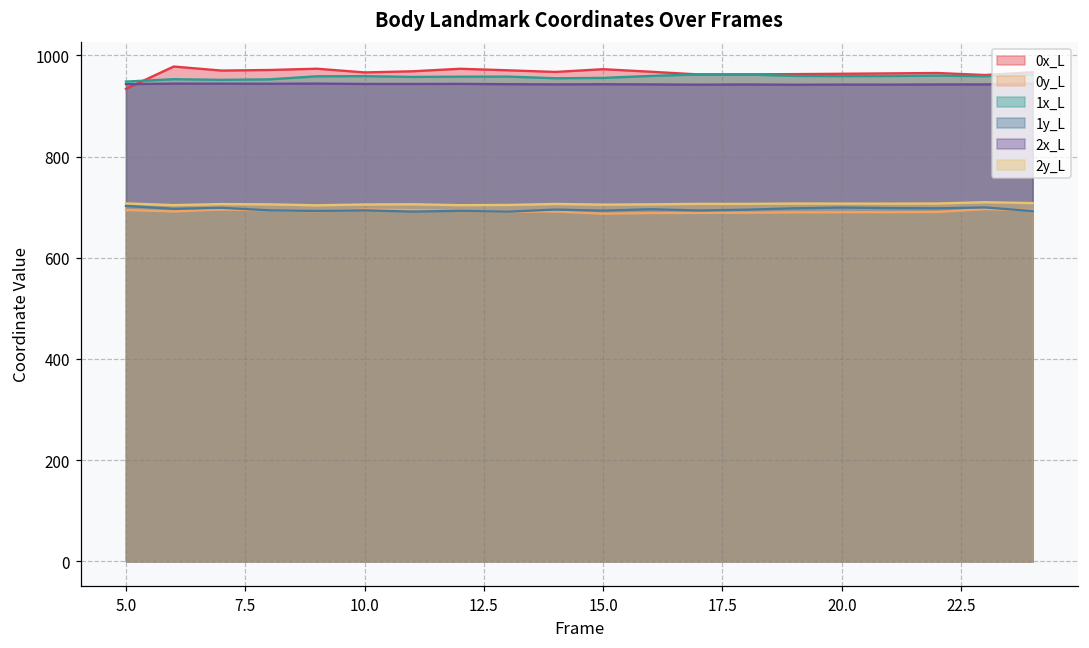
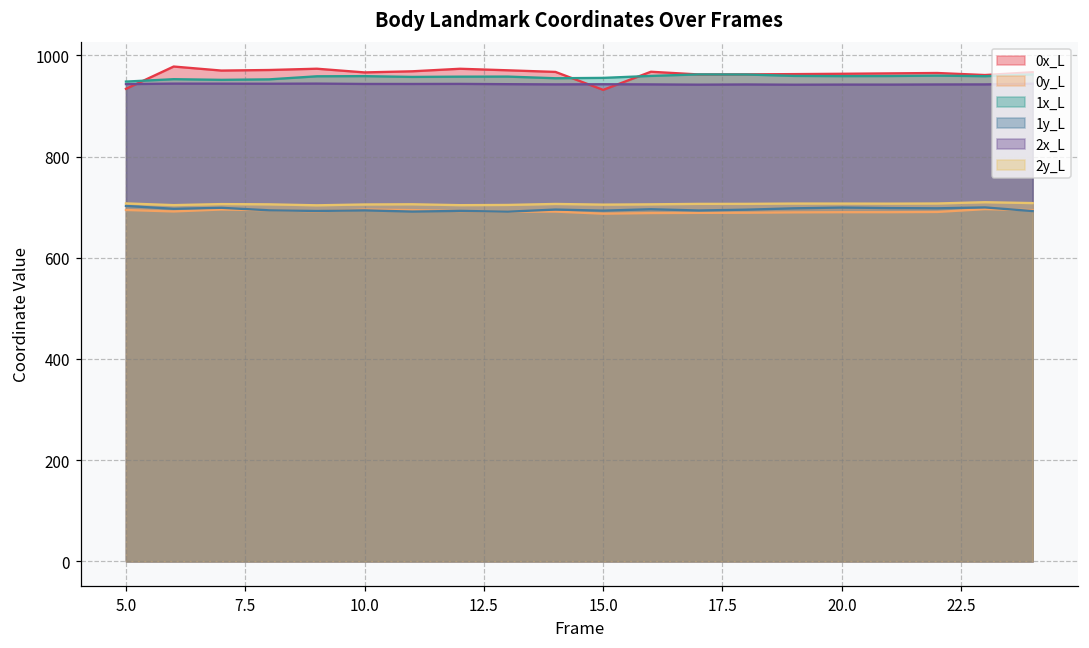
  {
    "0x_L": {
      "5.0": 930,
      "10.0": 970,
-     "15.0": 970
+     "15.0": 930
    }
  }
